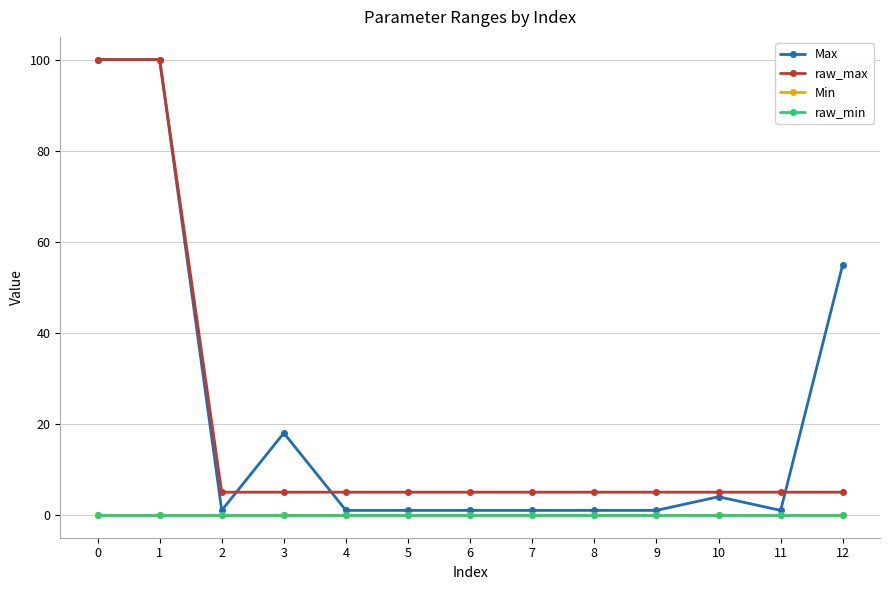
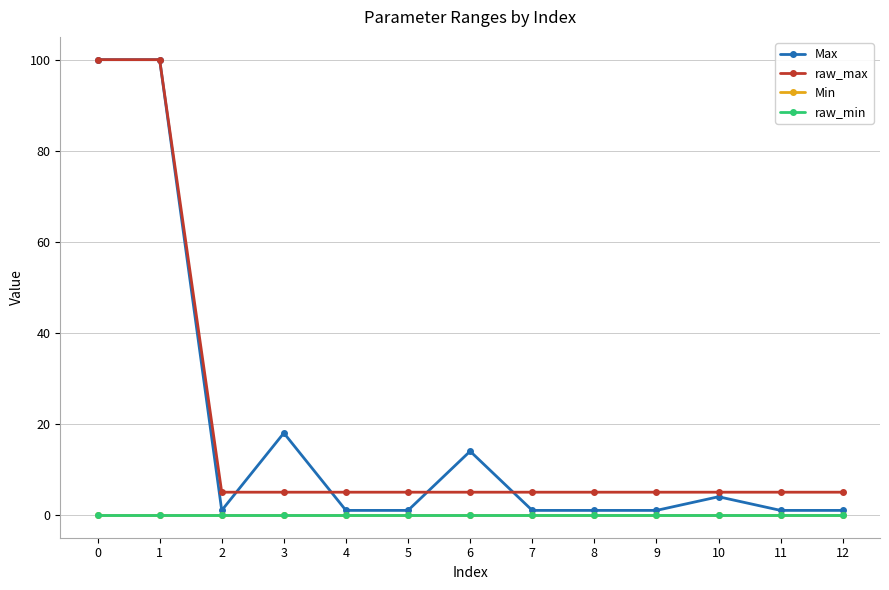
  {
    "Max": {
      "2": 1,
      "3": 18,
      "4": 1,
      "5": 1,
-     "6": 1,
+     "6": 14,
      "7": 1,
      "8": 1,
      "9": 1,
      "10": 4,
      "11": 1,
-     "12": 55
+     "12": 1
    },
    "raw_max": {
      "2": 5,
      "3": 5,
      "4": 5,
      "5": 5,
      "6": 5,
      "7": 5,
      "8": 5,
      "9": 5,
      "10": 5,
      "11": 5,
      "12": 5
    },
    "raw_min": {
      "0": 0,
      "1": 0,
      "2": 0,
      "3": 0,
      "4": 0,
      "5": 0,
      "6": 0,
      "7": 0,
      "8": 0,
      "9": 0,
      "10": 0,
      "11": 0,
      "12": 0
    }
  }
